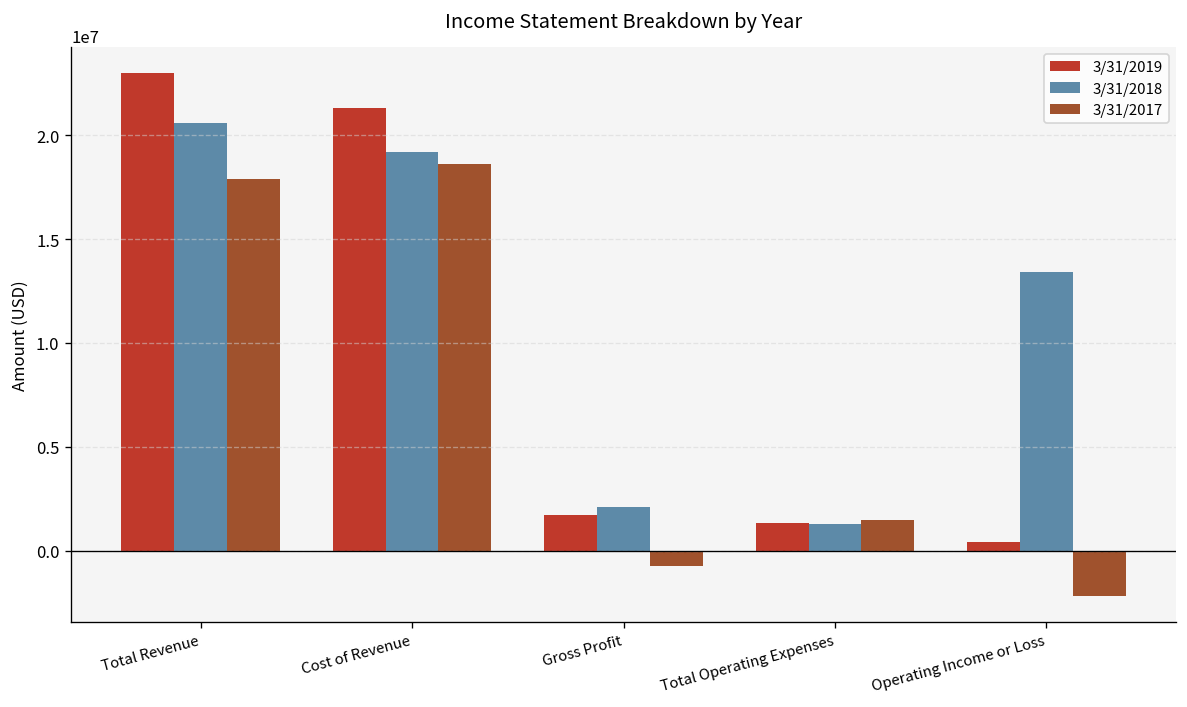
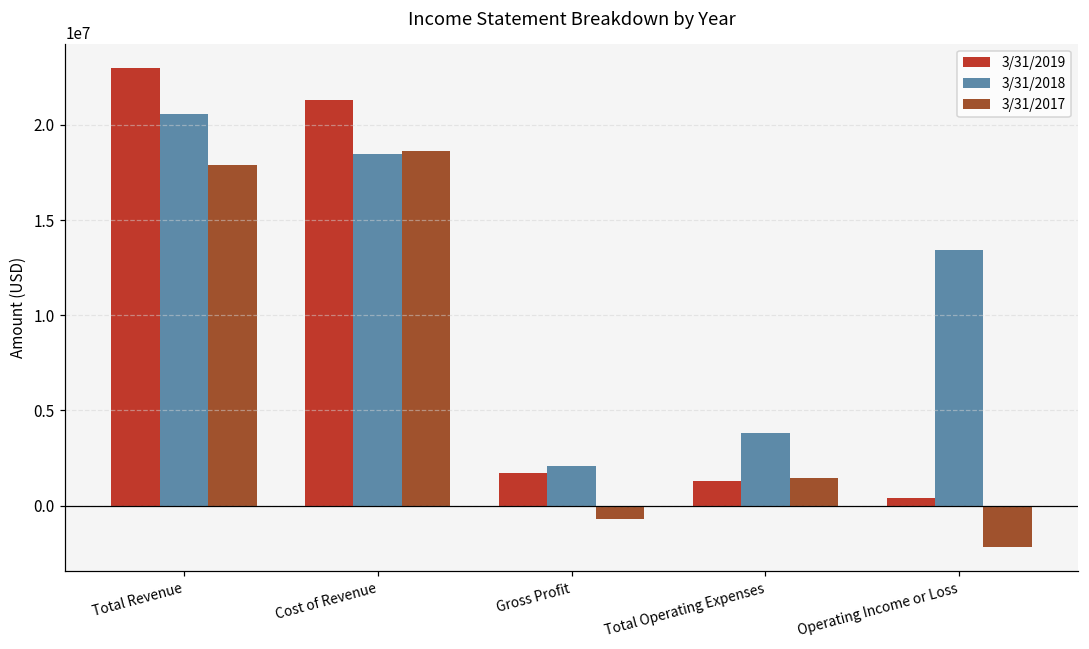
  {
    "3/31/2018": {
      "Total Revenue": 20600000,
-     "Cost of Revenue": 19200000,
+     "Cost of Revenue": 18500000,
      "Gross Profit": 2100000,
-     "Total Operating Expenses": 1300000,
+     "Total Operating Expenses": 3800000,
      "Operating Income or Loss": 13400000
    }
  }
